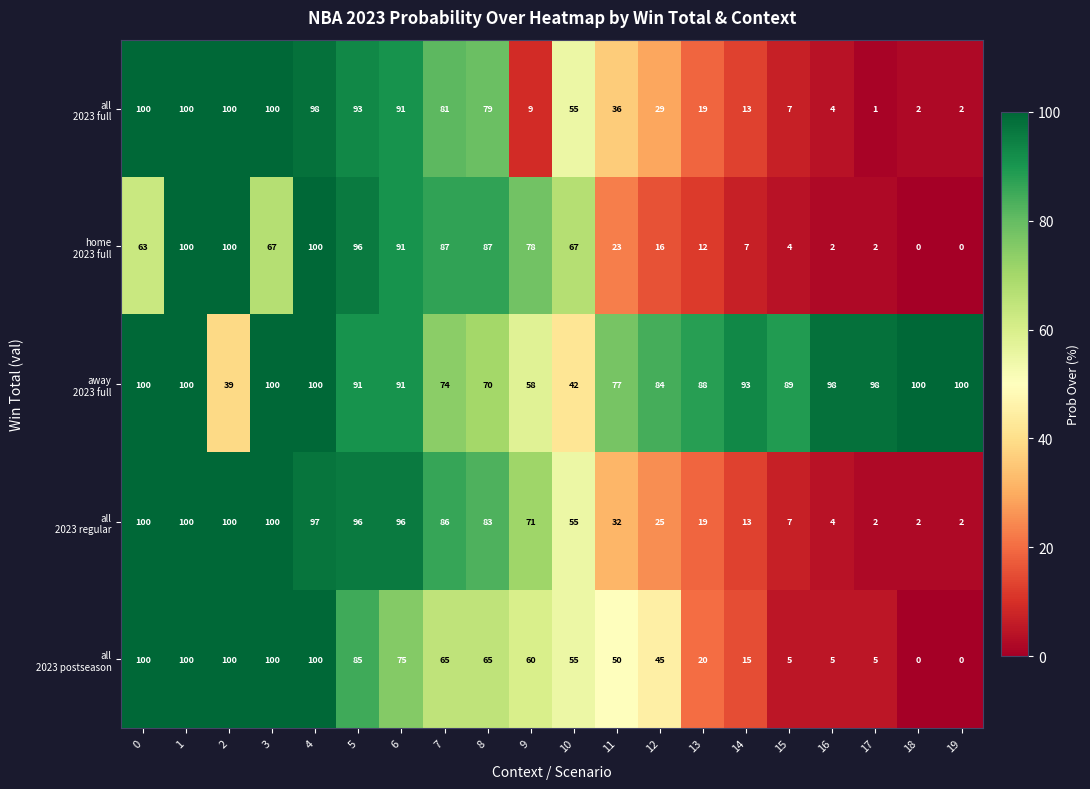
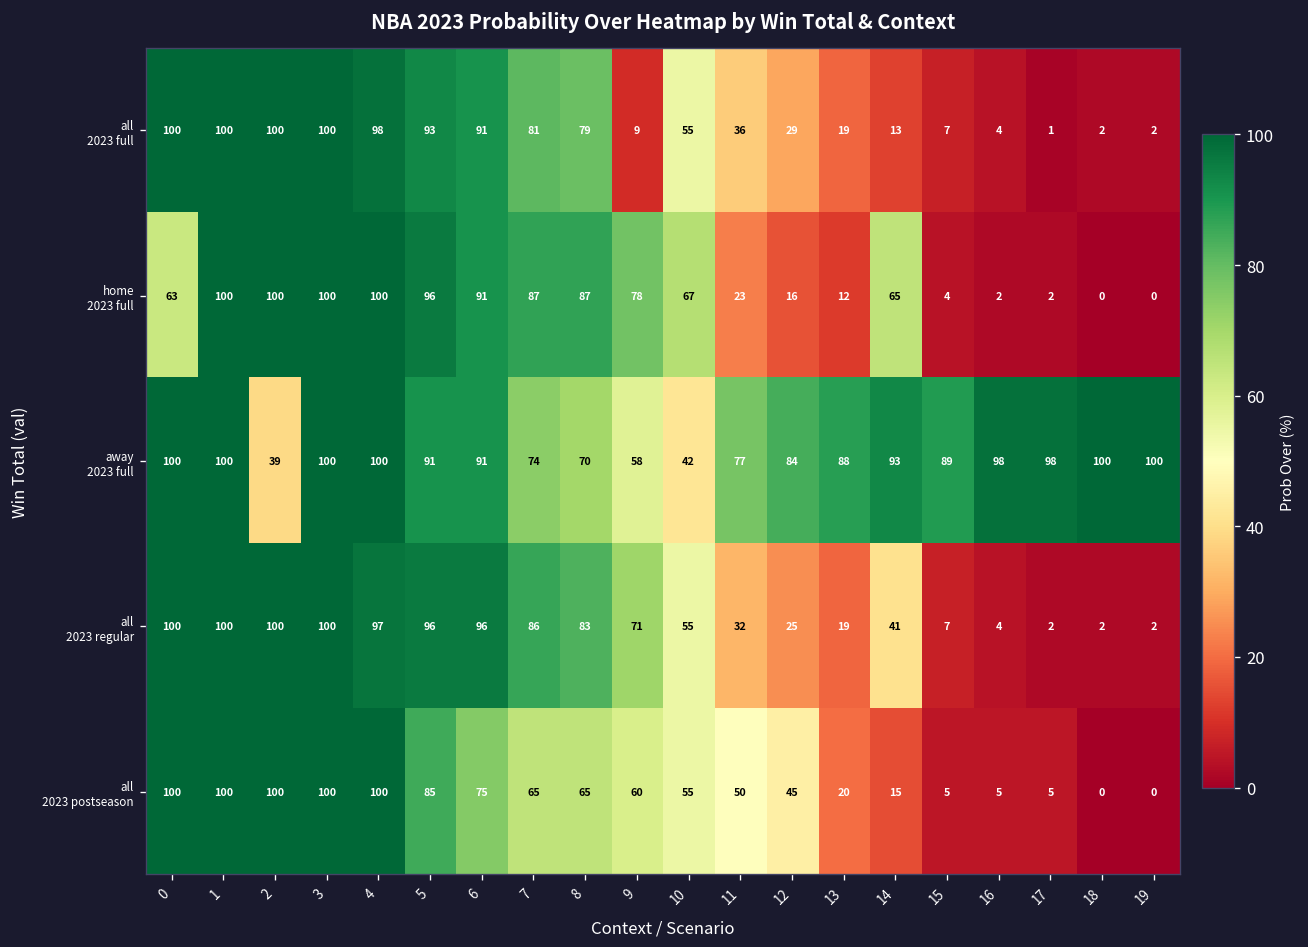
  {
    "all 2023 full": {
      "0": 100,
      "1": 100,
      "2": 100,
      "3": 100,
      "4": 98,
      "5": 93,
      "6": 91,
      "7": 81,
      "8": 79,
      "9": 9,
      "10": 55,
      "11": 36,
      "12": 29,
      "13": 19,
      "14": 13,
      "15": 7,
      "16": 4,
      "17": 1,
      "18": 2,
      "19": 2
    },
    "home 2023 full": {
      "0": 63,
      "1": 100,
      "2": 100,
-     "3": 67,
+     "3": 100,
      "4": 100,
      "5": 96,
      "6": 91,
      "7": 87,
      "8": 87,
      "9": 78,
      "10": 67,
      "11": 23,
      "12": 16,
      "13": 12,
-     "14": 7,
+     "14": 65,
      "15": 4,
      "16": 2,
      "17": 2,
      "18": 0,
      "19": 0
    },
    "away 2023 full": {
      "0": 100,
      "1": 100,
      "2": 39,
      "3": 100,
      "4": 100,
      "5": 91,
      "6": 91,
      "7": 74,
      "8": 70,
      "9": 58,
      "10": 42,
      "11": 77,
      "12": 84,
      "13": 88,
      "14": 93,
      "15": 89,
      "16": 98,
      "17": 98,
      "18": 100,
      "19": 100
    },
    "all 2023 regular": {
      "0": 100,
      "1": 100,
      "2": 100,
      "3": 100,
      "4": 97,
      "5": 96,
      "6": 96,
      "7": 86,
      "8": 83,
      "9": 71,
      "10": 55,
      "11": 32,
      "12": 25,
      "13": 19,
-     "14": 13,
+     "14": 41,
      "15": 7,
      "16": 4,
      "17": 2,
      "18": 2,
      "19": 2
    },
    "all 2023 postseason": {
      "0": 100,
      "1": 100,
      "2": 100,
      "3": 100,
      "4": 100,
      "5": 85,
      "6": 75,
      "7": 65,
      "8": 65,
      "9": 60,
      "10": 55,
      "11": 50,
      "12": 45,
      "13": 20,
      "14": 15,
      "15": 5,
      "16": 5,
      "17": 5,
      "18": 0,
      "19": 0
    }
  }
